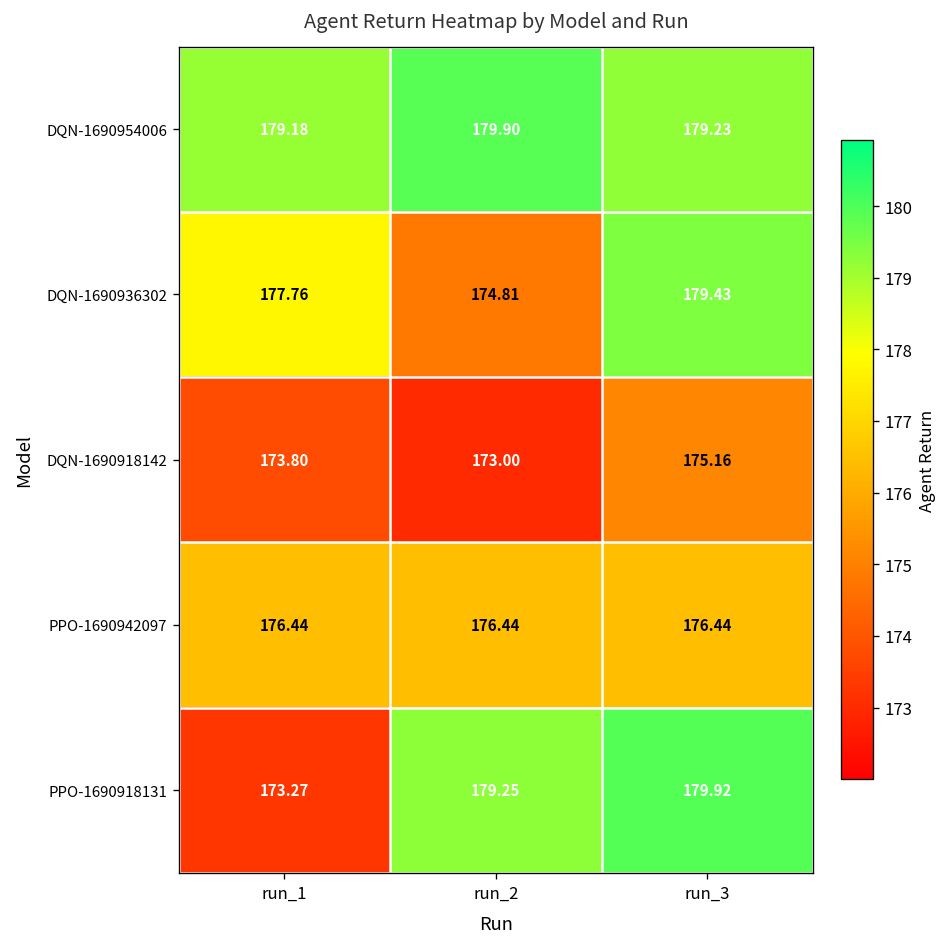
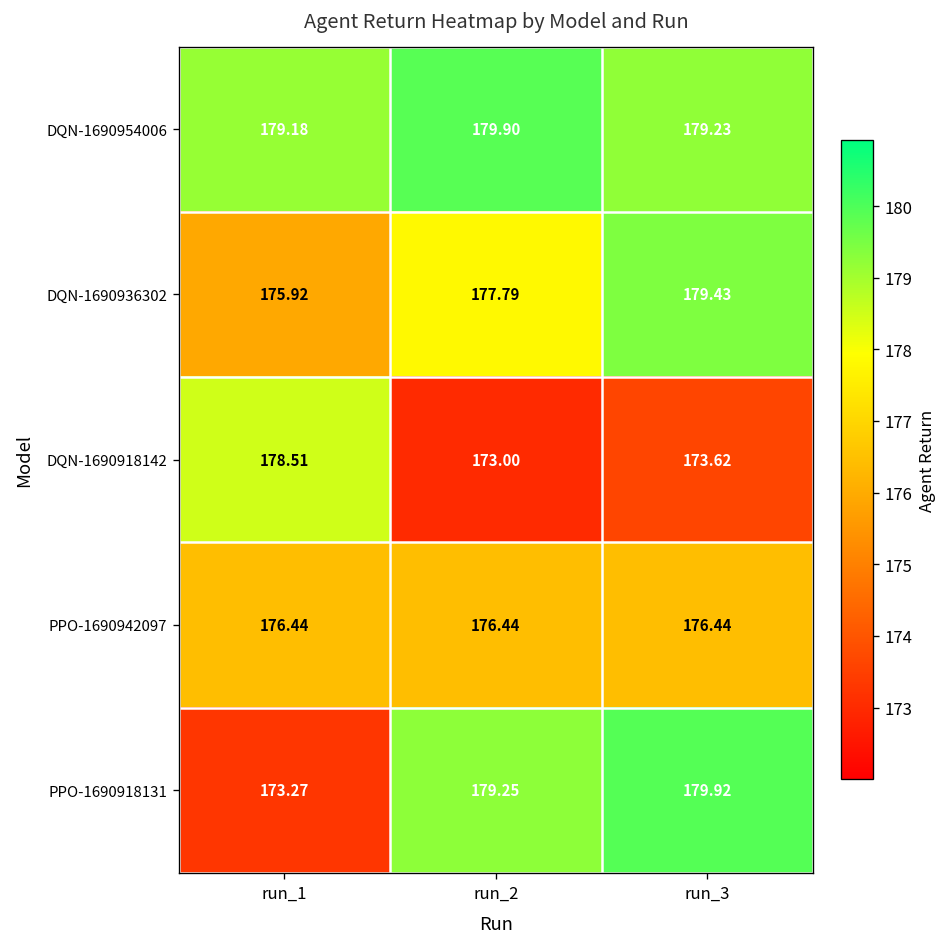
  {
    "DQN-1690954006": {
      "run_1": 179.18,
      "run_2": 179.90,
      "run_3": 179.23
    },
    "DQN-1690936302": {
-     "run_1": 177.76,
-     "run_2": 174.81,
+     "run_1": 175.92,
+     "run_2": 177.79,
      "run_3": 179.43
    },
    "DQN-1690918142": {
-     "run_1": 173.80,
+     "run_1": 178.51,
      "run_2": 173.00,
-     "run_3": 175.16
+     "run_3": 173.62
    },
    "PPO-1690942097": {
      "run_1": 176.44,
      "run_2": 176.44,
      "run_3": 176.44
    },
    "PPO-1690918131": {
      "run_1": 173.27,
      "run_2": 179.25,
      "run_3": 179.92
    }
  }
